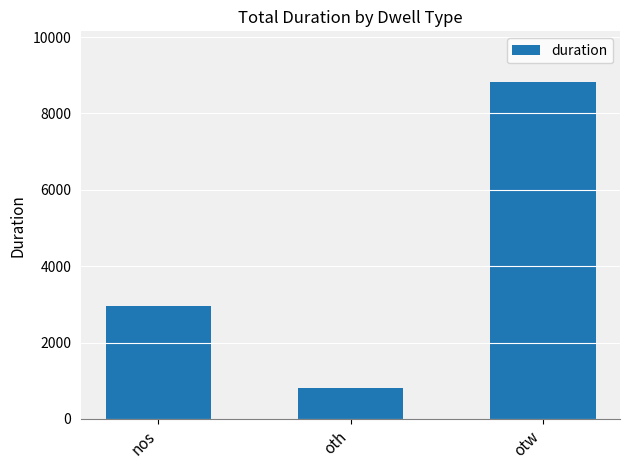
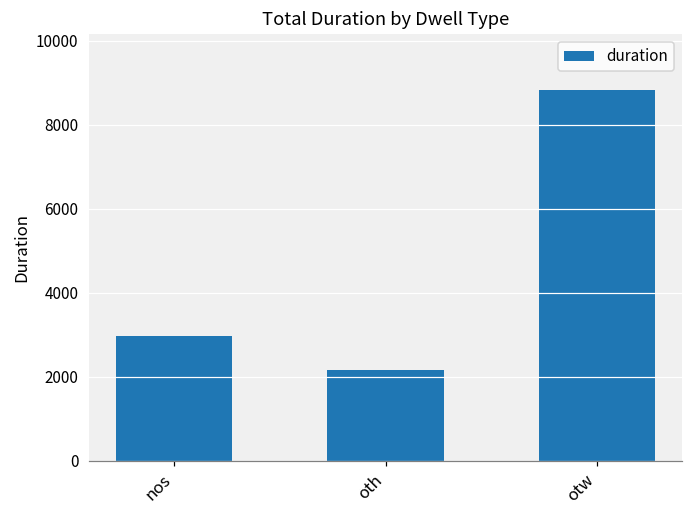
  {
    "nos": 3000,
-   "oth": 800,
+   "oth": 2200,
    "otw": 8800
  }
